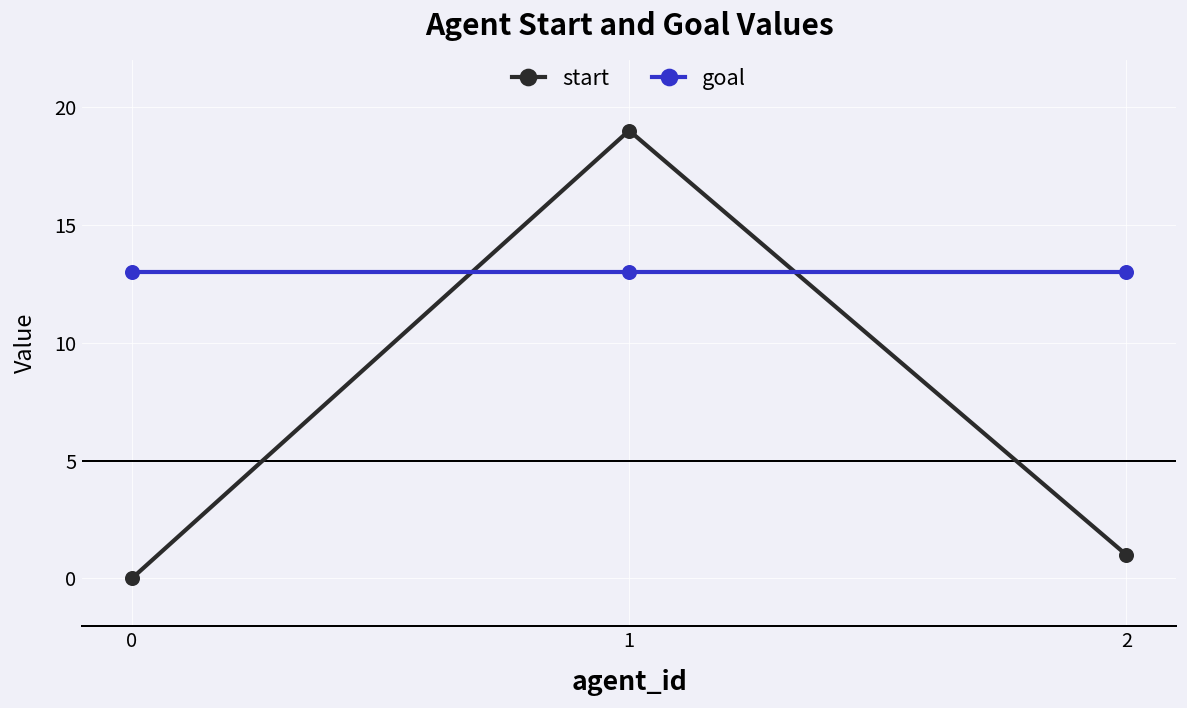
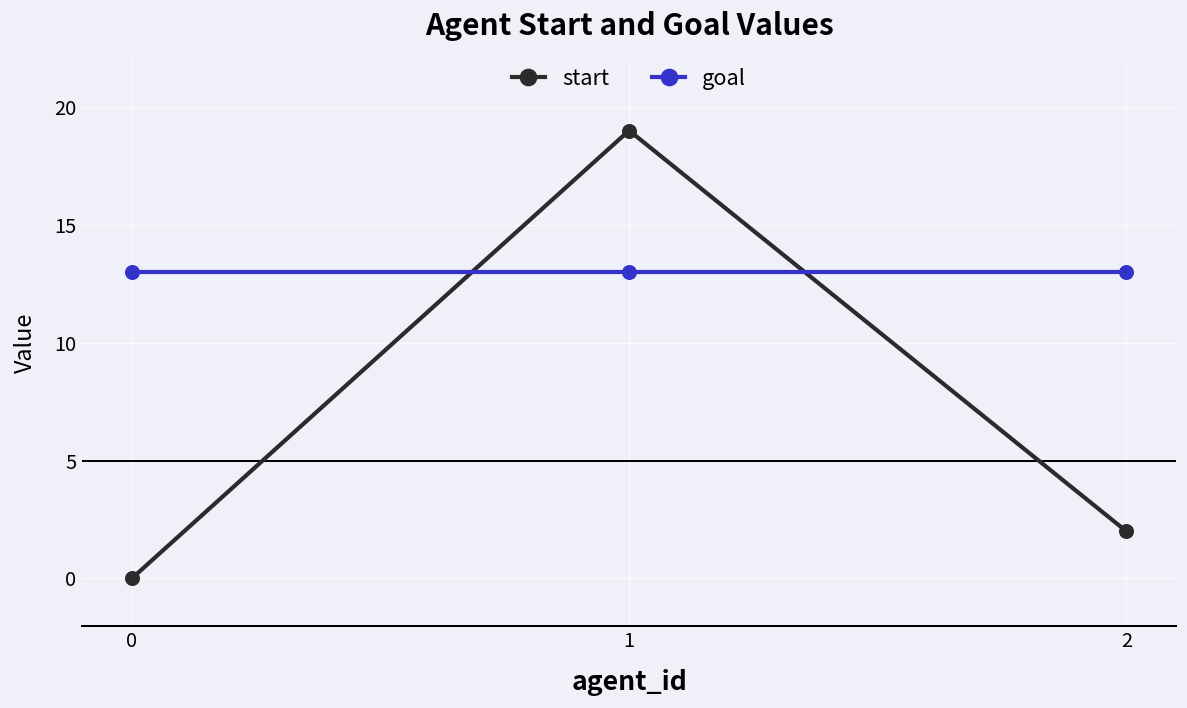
  {
    "start": {
      "0": 0,
      "1": 19,
-     "2": 1
+     "2": 2
    },
    "goal": {
      "0": 13,
      "1": 13,
      "2": 13
    }
  }
